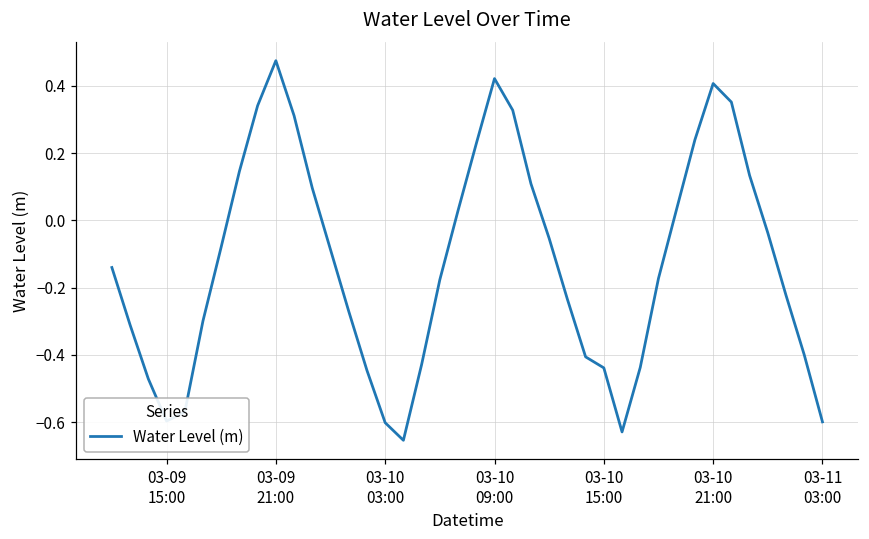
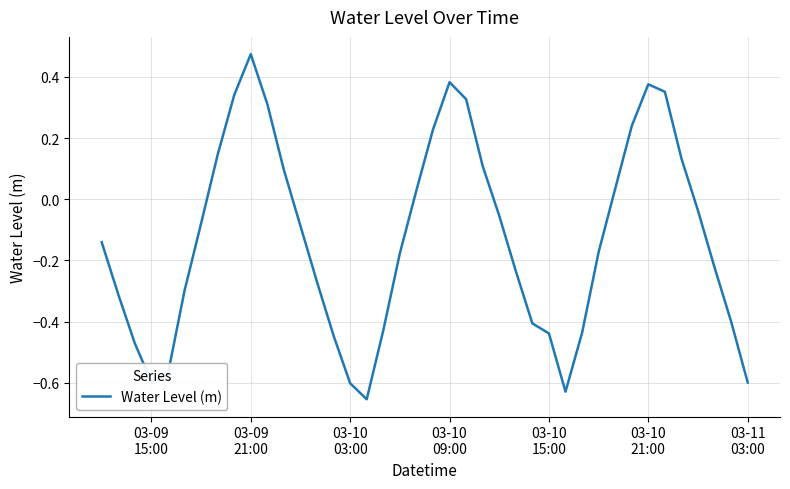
  {
    "03-09 21:00": 0.47,
    "03-10 03:00": -0.60,
-   "03-10 09:00": 0.42,
+   "03-10 09:00": 0.38,
    "03-10 15:00": -0.44,
-   "03-10 21:00": 0.41,
+   "03-10 21:00": 0.38,
    "03-11 03:00": -0.60
  }
